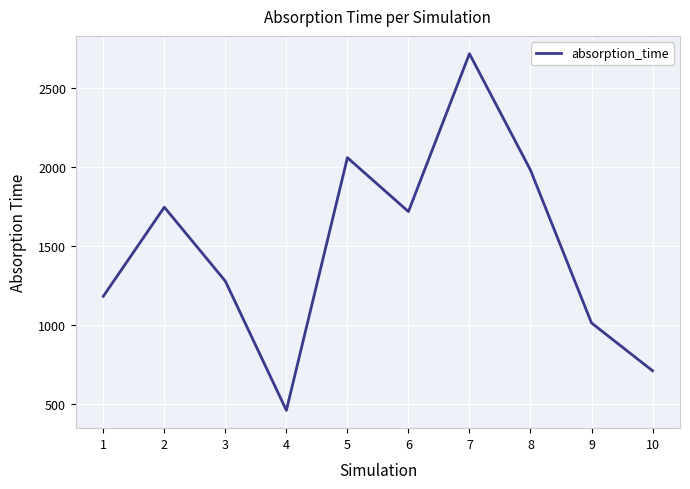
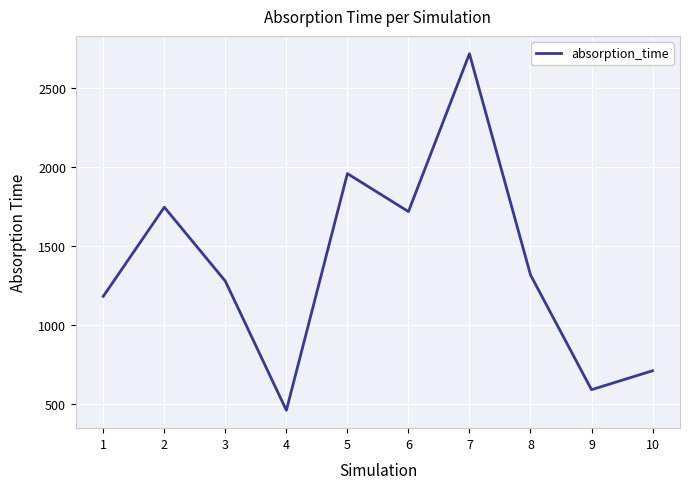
  {
    "1": 1180,
    "2": 1750,
    "3": 1280,
    "4": 460,
-   "5": 2060,
+   "5": 1960,
    "6": 1720,
    "7": 2720,
-   "8": 1980,
-   "9": 1010,
+   "8": 1320,
+   "9": 590,
    "10": 710
  }
